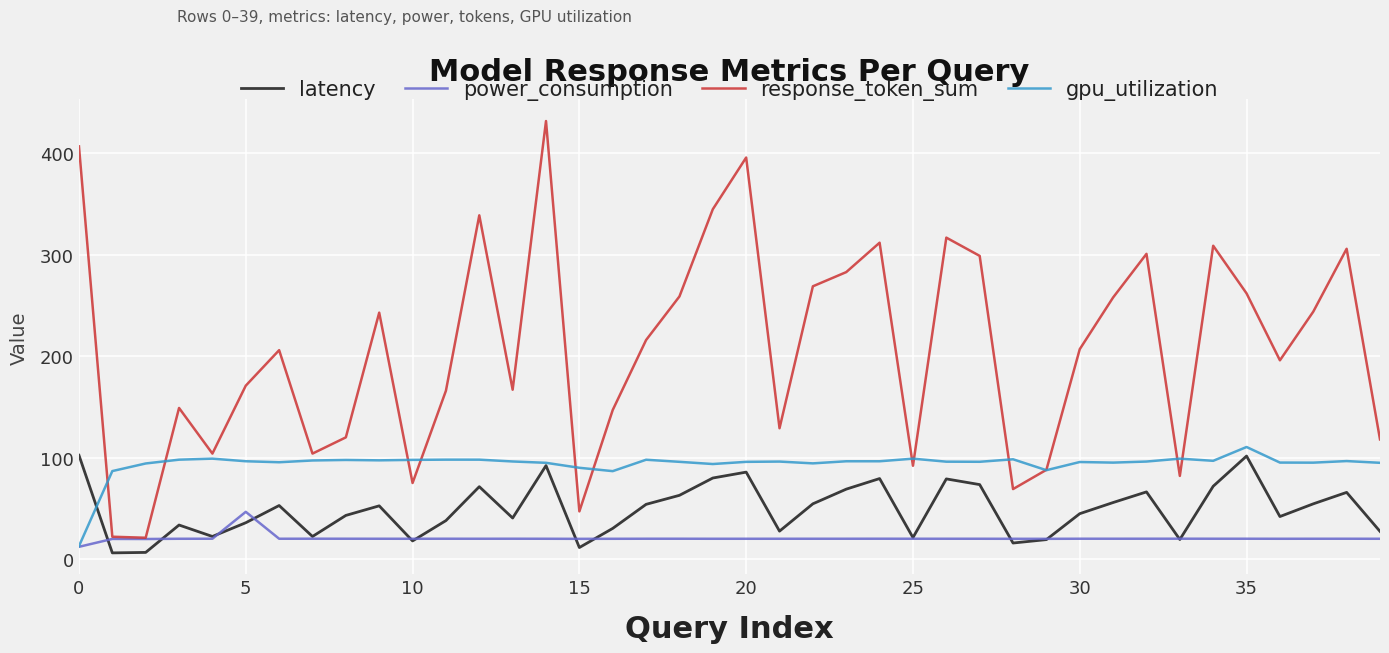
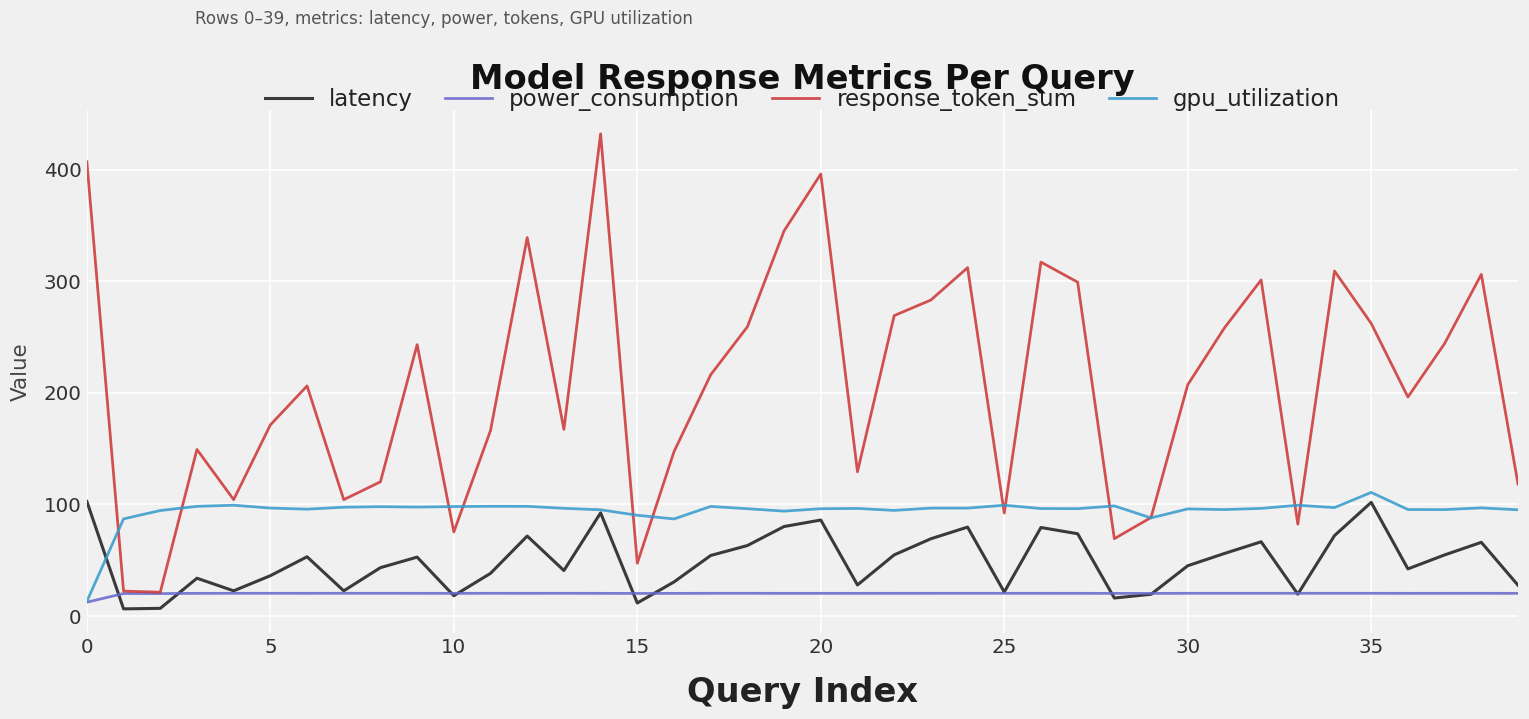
  {
    "latency": {
      "0": 102,
      "5": 36,
      "15": 11,
      "20": 86,
      "30": 45,
      "35": 102
    },
    "power_consumption": {
-     "5": 47,
+     "5": 20,
      "15": 20,
      "20": 20,
      "30": 20,
      "35": 20
    },
    "response_token_sum": {
      "0": 407,
      "5": 171,
      "10": 75,
      "15": 47,
      "20": 396,
      "25": 92,
      "30": 207,
      "35": 262
    },
    "gpu_utilization": {
      "5": 96,
      "10": 98,
      "15": 90,
      "20": 96,
      "25": 99,
      "30": 96,
      "35": 111
    }
  }
